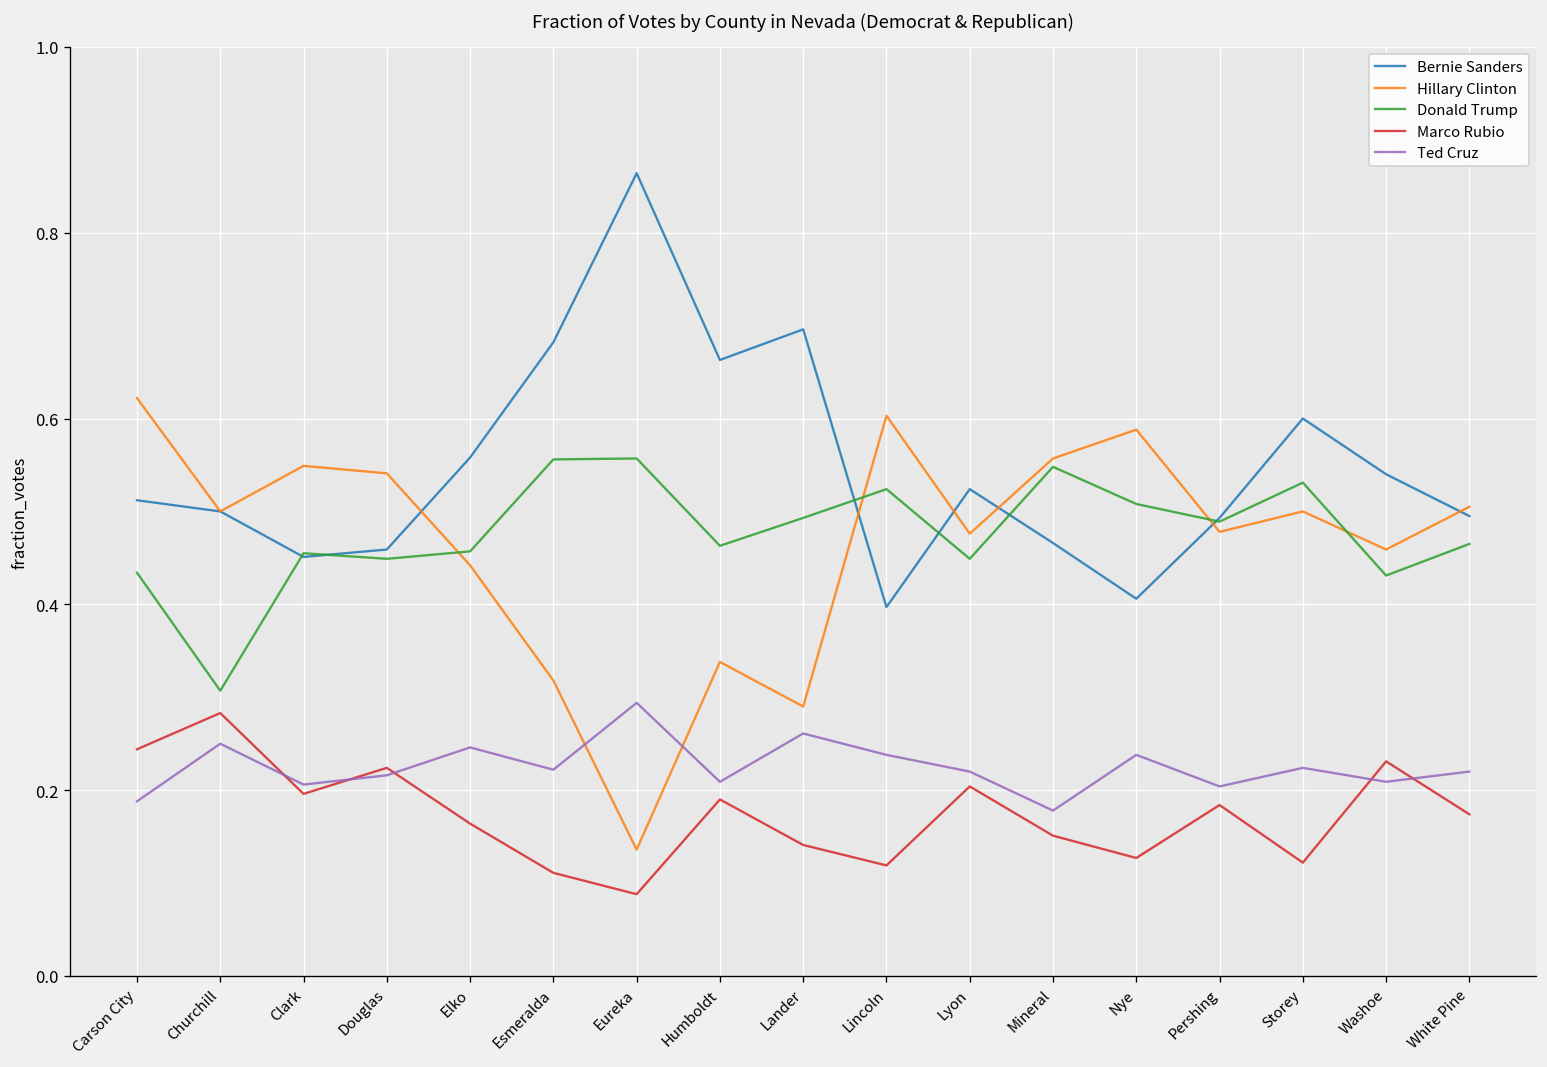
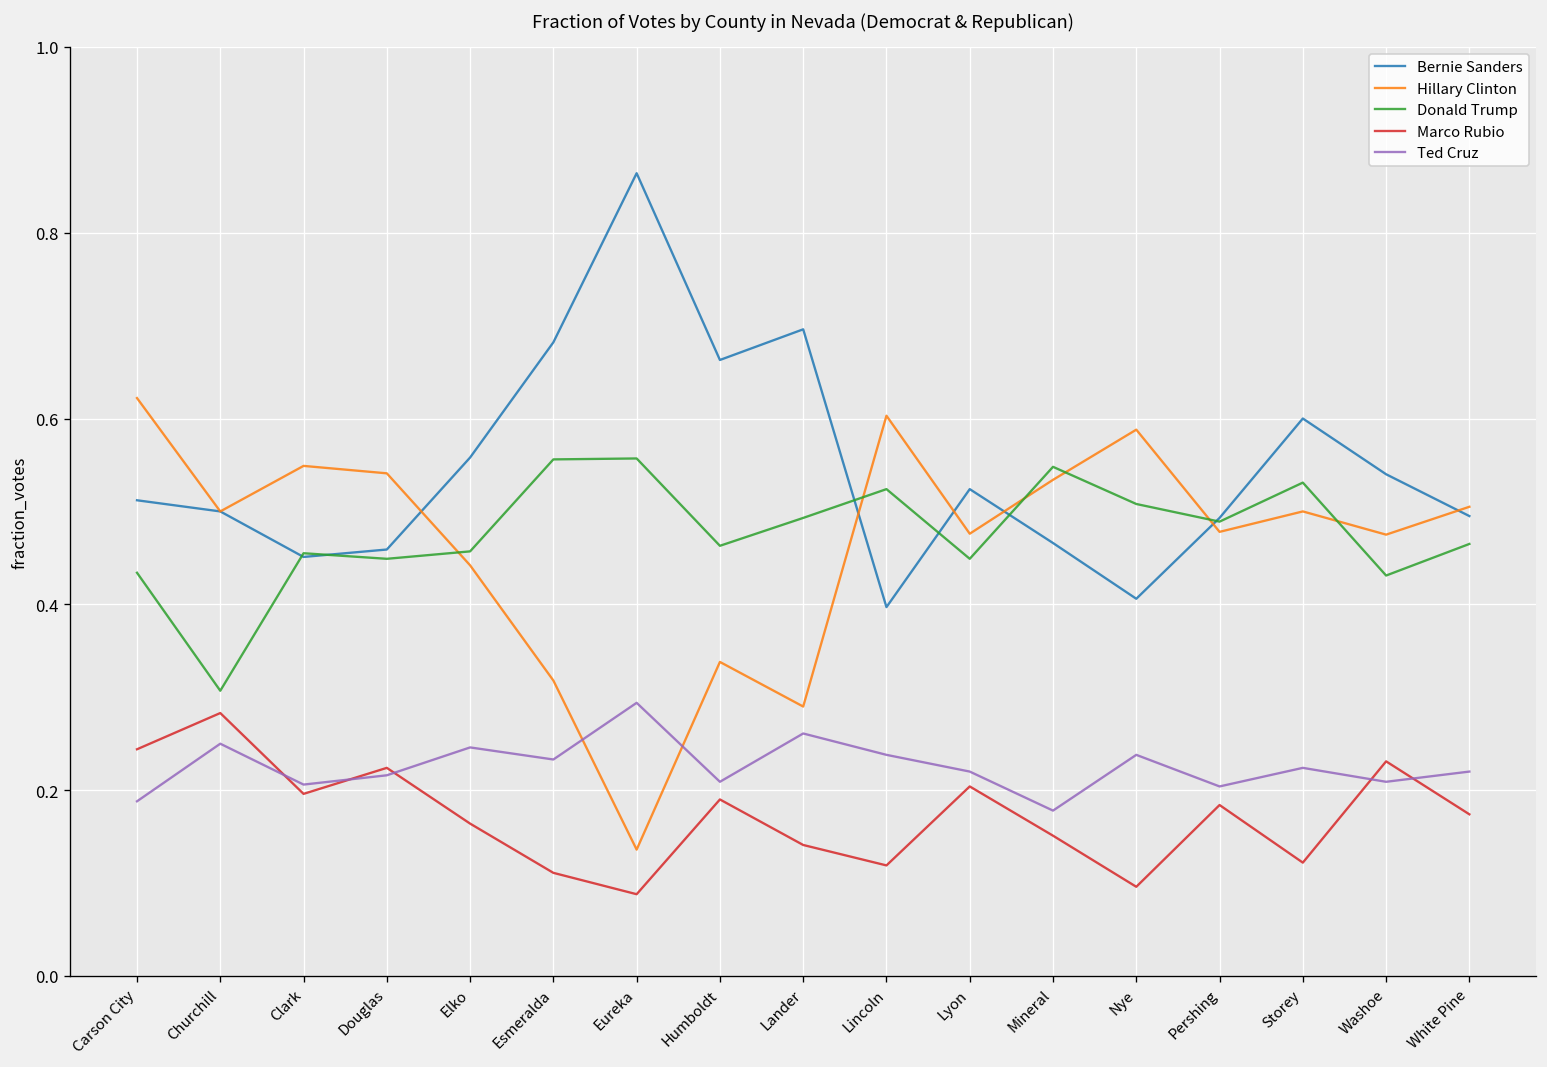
  {
    "Bernie Sanders": {
      "Carson City": 0.51,
      "Clark": 0.45,
      "Douglas": 0.46,
      "Elko": 0.56,
      "Esmeralda": 0.68,
      "Eureka": 0.86,
      "Humboldt": 0.66,
      "Lander": 0.70,
      "Lincoln": 0.40,
      "Lyon": 0.52,
      "Mineral": 0.47,
      "Nye": 0.41,
      "Pershing": 0.49,
      "Storey": 0.60,
      "Washoe": 0.54,
      "White Pine": 0.50
    },
    "Hillary Clinton": {
      "Carson City": 0.62,
      "Clark": 0.55,
      "Douglas": 0.54,
      "Elko": 0.44,
      "Esmeralda": 0.32,
      "Eureka": 0.14,
      "Humboldt": 0.34,
      "Lander": 0.29,
      "Lincoln": 0.60,
      "Lyon": 0.48,
-     "Mineral": 0.56,
+     "Mineral": 0.53,
      "Nye": 0.59,
      "Pershing": 0.48,
      "Storey": 0.50,
-     "Washoe": 0.46,
+     "Washoe": 0.48,
      "White Pine": 0.51
    },
    "Donald Trump": {
      "Carson City": 0.43,
      "Churchill": 0.31,
      "Clark": 0.46,
      "Douglas": 0.45,
      "Elko": 0.46,
      "Esmeralda": 0.56,
      "Eureka": 0.56,
      "Humboldt": 0.46,
      "Lander": 0.49,
      "Lincoln": 0.52,
      "Lyon": 0.45,
      "Mineral": 0.55,
      "Nye": 0.51,
      "Pershing": 0.49,
      "Storey": 0.53,
      "Washoe": 0.43,
      "White Pine": 0.47
    },
    "Marco Rubio": {
      "Carson City": 0.24,
      "Churchill": 0.28,
      "Clark": 0.20,
      "Douglas": 0.22,
      "Elko": 0.16,
      "Esmeralda": 0.11,
      "Eureka": 0.09,
      "Humboldt": 0.19,
      "Lander": 0.14,
      "Lincoln": 0.12,
      "Lyon": 0.20,
      "Mineral": 0.15,
-     "Nye": 0.13,
+     "Nye": 0.10,
      "Pershing": 0.18,
      "Storey": 0.12,
      "Washoe": 0.23,
      "White Pine": 0.17
    },
    "Ted Cruz": {
      "Carson City": 0.19,
      "Churchill": 0.25,
      "Clark": 0.21,
      "Douglas": 0.22,
      "Elko": 0.25,
-     "Esmeralda": 0.22,
+     "Esmeralda": 0.23,
      "Eureka": 0.29,
      "Humboldt": 0.21,
      "Lander": 0.26,
      "Lincoln": 0.24,
      "Lyon": 0.22,
      "Mineral": 0.18,
      "Nye": 0.24,
      "Pershing": 0.20,
      "Storey": 0.22,
      "Washoe": 0.21,
      "White Pine": 0.22
    }
  }
